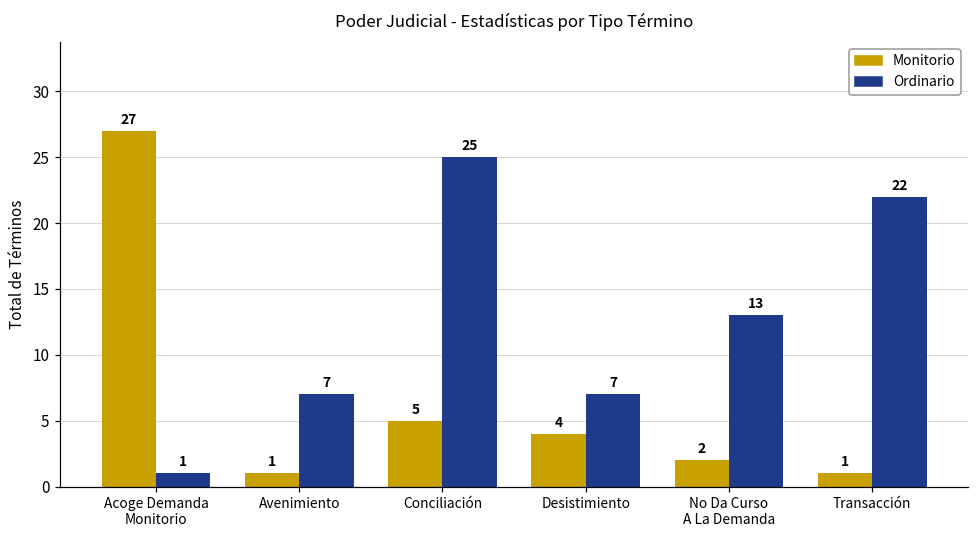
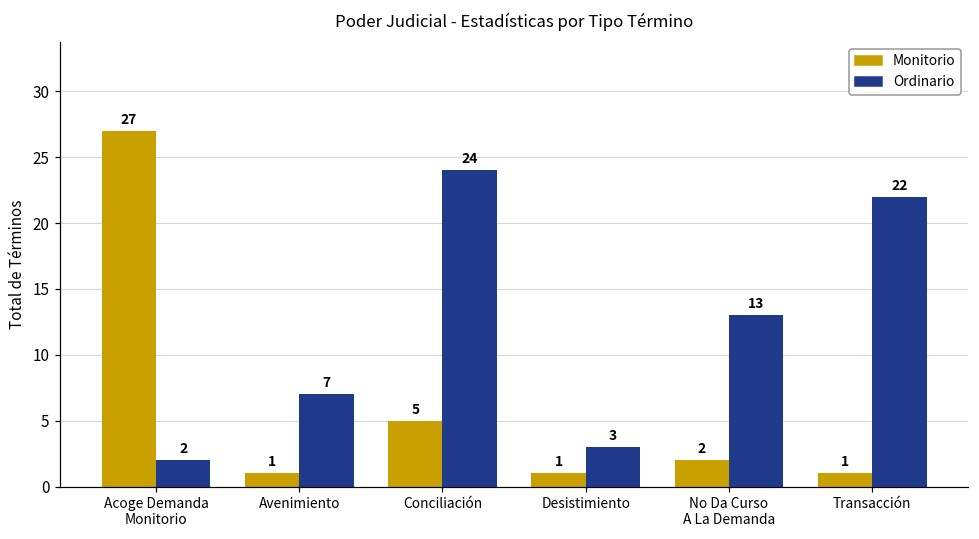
  {
    "Monitorio": {
      "Acoge Demanda Monitorio": 27,
      "Avenimiento": 1,
      "Conciliación": 5,
-     "Desistimiento": 4,
+     "Desistimiento": 1,
      "No Da Curso A La Demanda": 2,
      "Transacción": 1
    },
    "Ordinario": {
-     "Acoge Demanda Monitorio": 1,
+     "Acoge Demanda Monitorio": 2,
      "Avenimiento": 7,
-     "Conciliación": 25,
-     "Desistimiento": 7,
+     "Conciliación": 24,
+     "Desistimiento": 3,
      "No Da Curso A La Demanda": 13,
      "Transacción": 22
    }
  }
